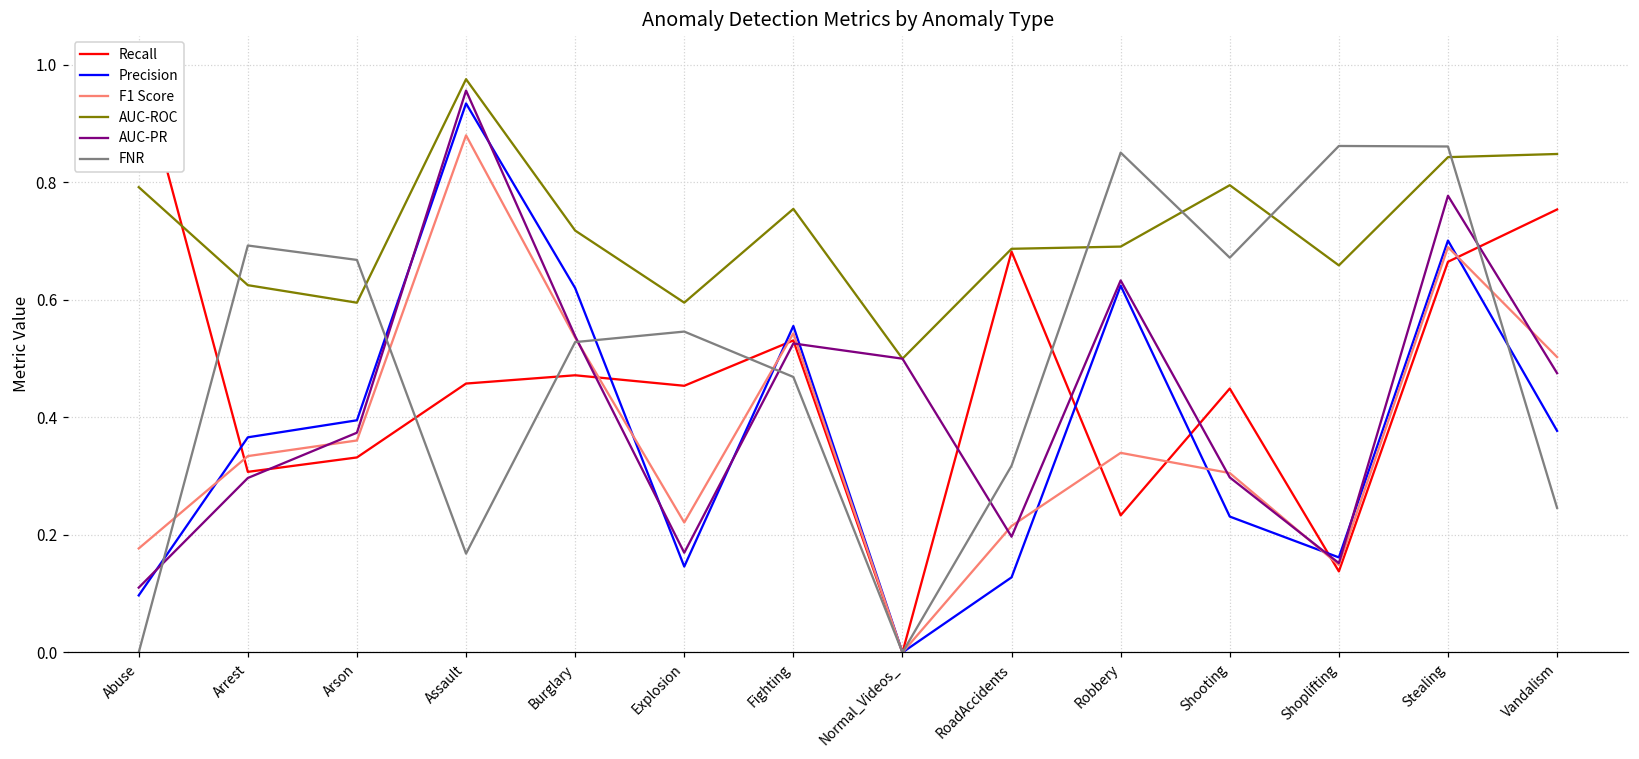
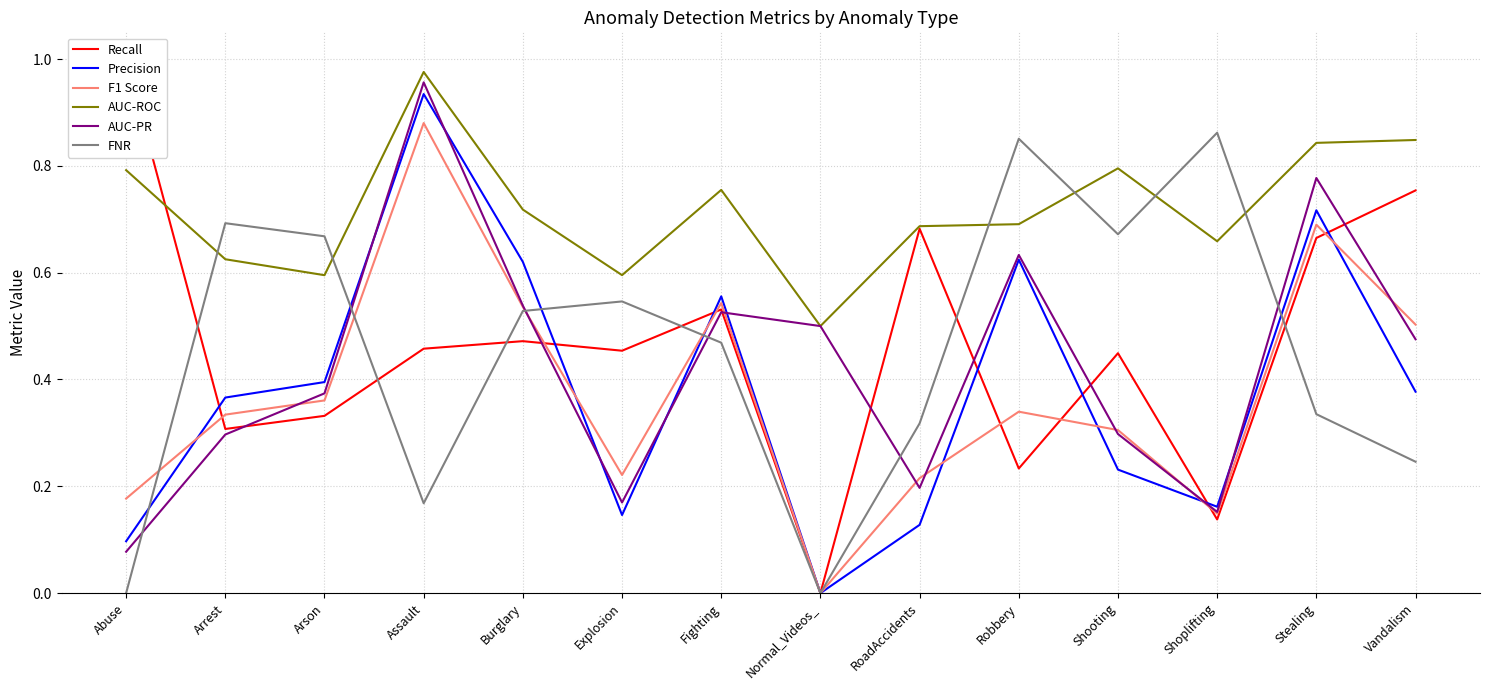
  {
    "Recall": {
      "Arrest": 0.31,
      "Arson": 0.33,
      "Assault": 0.46,
      "Burglary": 0.47,
      "Explosion": 0.45,
      "Fighting": 0.53,
      "RoadAccidents": 0.68,
      "Robbery": 0.23,
      "Shooting": 0.45,
      "Shoplifting": 0.14,
      "Stealing": 0.66,
      "Vandalism": 0.75
    },
    "Precision": {
      "Abuse": 0.10,
      "Arrest": 0.37,
      "Arson": 0.40,
      "Assault": 0.93,
      "Burglary": 0.62,
      "Explosion": 0.15,
      "Fighting": 0.56,
      "RoadAccidents": 0.13,
      "Robbery": 0.62,
      "Shooting": 0.23,
      "Shoplifting": 0.16,
-     "Stealing": 0.70,
+     "Stealing": 0.72,
      "Vandalism": 0.38
    },
    "F1 Score": {
      "Abuse": 0.18,
      "Arrest": 0.33,
      "Arson": 0.36,
      "Assault": 0.88,
      "Explosion": 0.22,
      "Fighting": 0.54,
      "RoadAccidents": 0.22,
      "Robbery": 0.34,
      "Shooting": 0.31,
      "Stealing": 0.69,
      "Vandalism": 0.50
    },
    "AUC-ROC": {
      "Abuse": 0.79,
      "Arrest": 0.63,
      "Arson": 0.60,
      "Assault": 0.98,
      "Burglary": 0.72,
      "Explosion": 0.60,
      "Fighting": 0.75,
      "RoadAccidents": 0.69,
      "Robbery": 0.69,
      "Shooting": 0.80,
      "Shoplifting": 0.66,
      "Stealing": 0.84,
      "Vandalism": 0.85
    },
    "AUC-PR": {
-     "Abuse": 0.11,
+     "Abuse": 0.08,
      "Arrest": 0.30,
      "Arson": 0.37,
      "Assault": 0.96,
      "Explosion": 0.17,
      "Fighting": 0.53,
      "RoadAccidents": 0.20,
      "Robbery": 0.63,
      "Shooting": 0.30,
      "Stealing": 0.78,
      "Vandalism": 0.48
    },
    "FNR": {
      "Abuse": 0.00,
      "Arrest": 0.69,
      "Arson": 0.67,
      "Assault": 0.17,
      "Burglary": 0.53,
      "Explosion": 0.55,
      "Fighting": 0.47,
      "RoadAccidents": 0.32,
      "Robbery": 0.85,
      "Shooting": 0.67,
      "Shoplifting": 0.86,
-     "Stealing": 0.86,
+     "Stealing": 0.34,
      "Vandalism": 0.25
    }
  }
